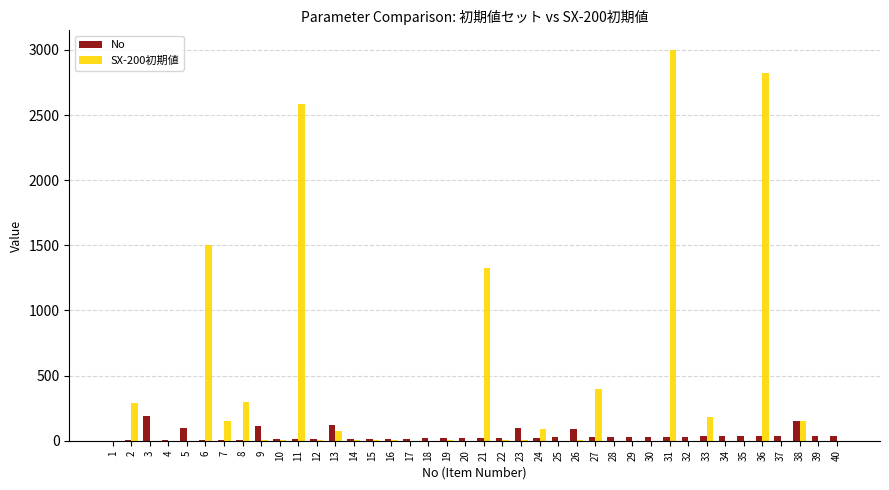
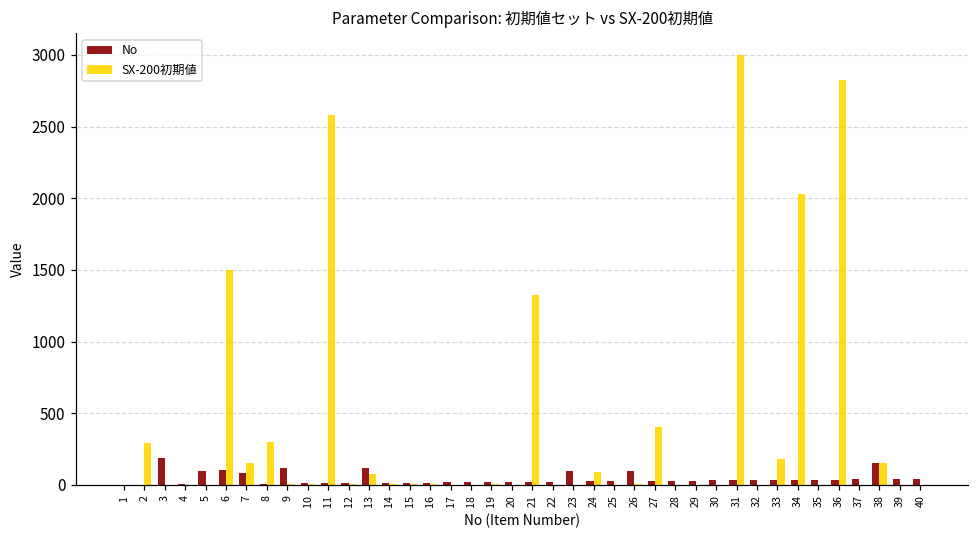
  {
    "No": {
      "3": 190,
      "5": 90,
-     "6": 10,
-     "7": 10,
+     "6": 110,
+     "7": 80,
      "9": 120,
      "13": 120,
      "20": 20,
      "21": 20,
      "22": 20,
      "23": 90,
      "24": 20,
      "25": 30,
      "26": 90,
      "27": 30,
      "28": 30,
      "29": 30,
      "30": 30,
      "31": 30,
      "32": 30,
      "33": 30,
      "34": 30,
      "35": 40,
      "36": 40,
      "37": 40,
      "38": 150,
      "39": 40,
      "40": 40
    },
    "SX-200初期値": {
      "1": 0,
      "2": 290,
      "3": 0,
      "4": 0,
      "6": 1500,
      "7": 150,
      "8": 300,
      "11": 2580,
      "13": 70,
      "17": 0,
      "18": 0,
      "20": 0,
      "21": 1330,
      "24": 90,
      "25": 0,
      "27": 400,
      "28": 0,
      "29": 0,
      "30": 0,
      "31": 3000,
      "32": 0,
      "33": 180,
-     "34": 0,
+     "34": 2030,
      "35": 0,
      "36": 2820,
      "37": 0,
      "38": 150,
      "39": 0,
      "40": 0
    }
  }
